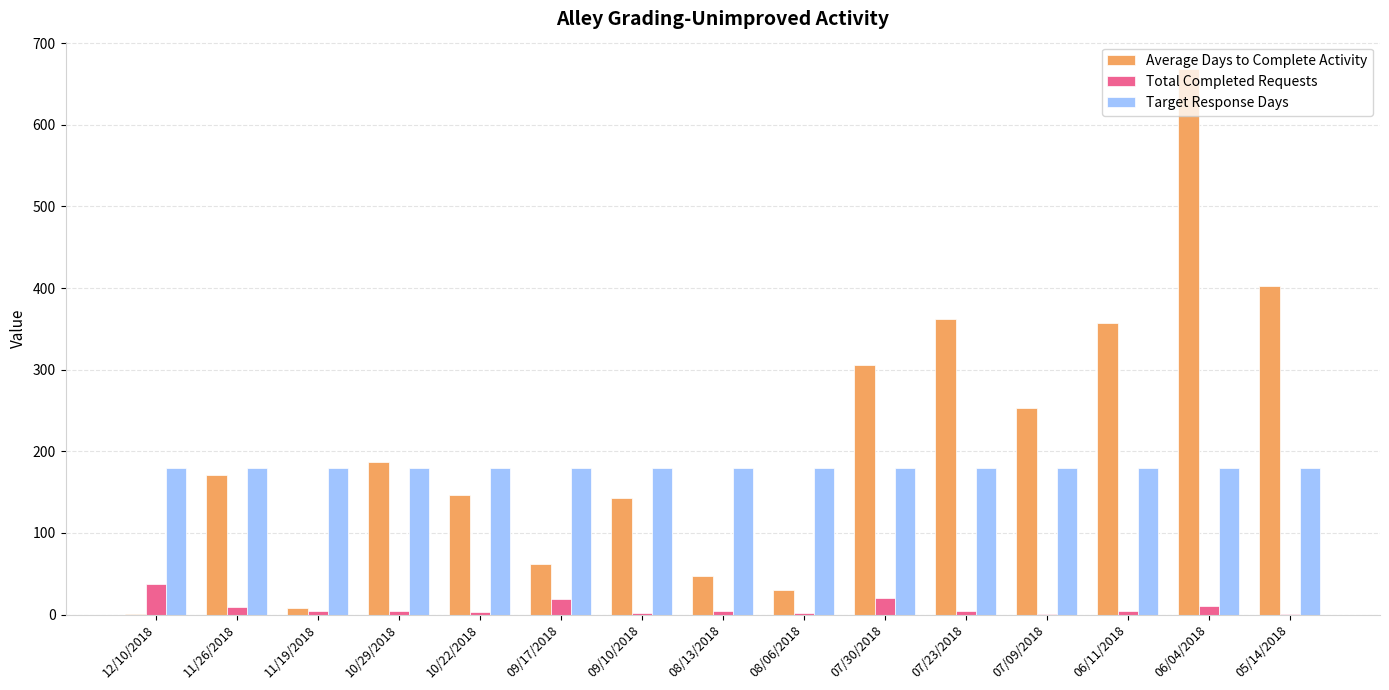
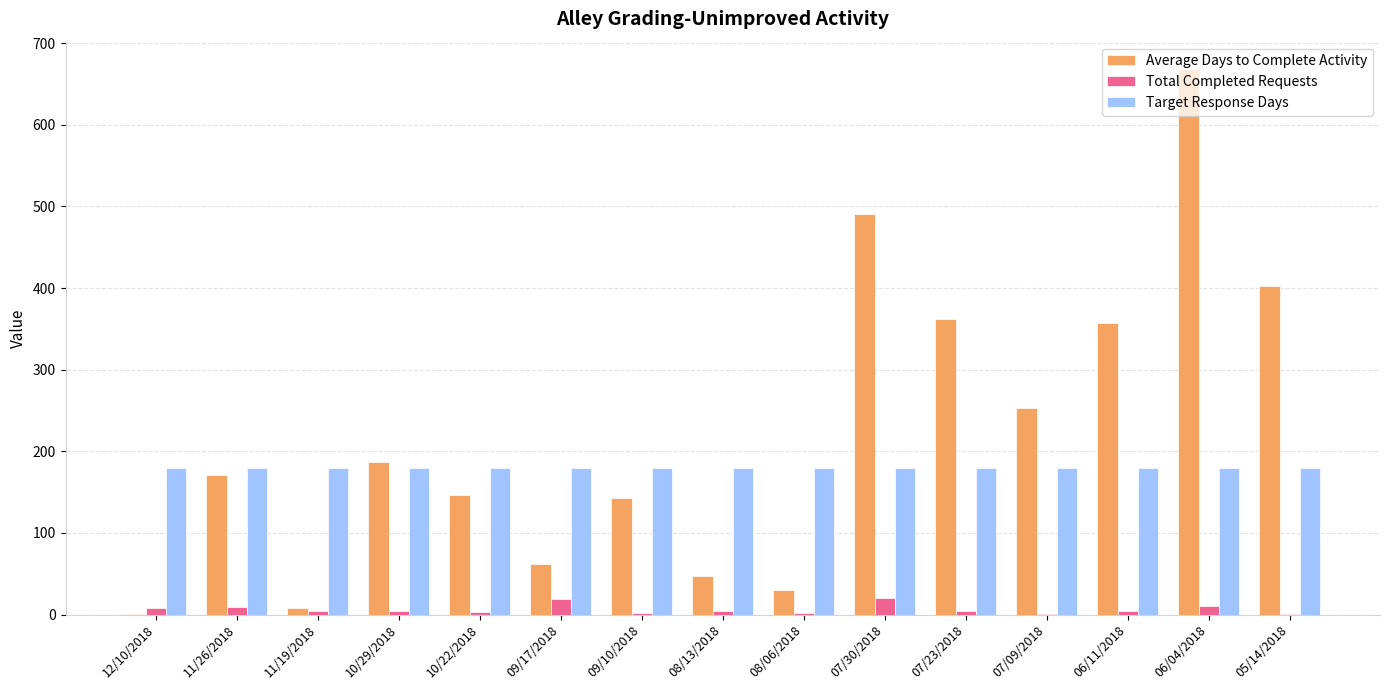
  {
    "Average Days to Complete Activity": {
      "11/26/2018": 170,
      "11/19/2018": 10,
      "10/29/2018": 190,
      "10/22/2018": 150,
      "09/17/2018": 60,
      "09/10/2018": 140,
      "08/13/2018": 50,
      "08/06/2018": 30,
-     "07/30/2018": 310,
+     "07/30/2018": 490,
      "07/23/2018": 360,
      "07/09/2018": 250,
      "06/11/2018": 360,
      "05/14/2018": 400
    },
    "Total Completed Requests": {
-     "12/10/2018": 40,
+     "12/10/2018": 10,
      "11/26/2018": 10,
      "11/19/2018": 0,
      "10/29/2018": 0,
      "09/17/2018": 20,
      "08/13/2018": 0,
      "07/30/2018": 20,
      "07/23/2018": 10,
      "06/11/2018": 0,
      "06/04/2018": 10
    },
    "Target Response Days": {
      "12/10/2018": 180,
      "11/26/2018": 180,
      "11/19/2018": 180,
      "10/29/2018": 180,
      "10/22/2018": 180,
      "09/17/2018": 180,
      "09/10/2018": 180,
      "08/13/2018": 180,
      "08/06/2018": 180,
      "07/30/2018": 180,
      "07/23/2018": 180,
      "07/09/2018": 180,
      "06/11/2018": 180,
      "06/04/2018": 180,
      "05/14/2018": 180
    }
  }
